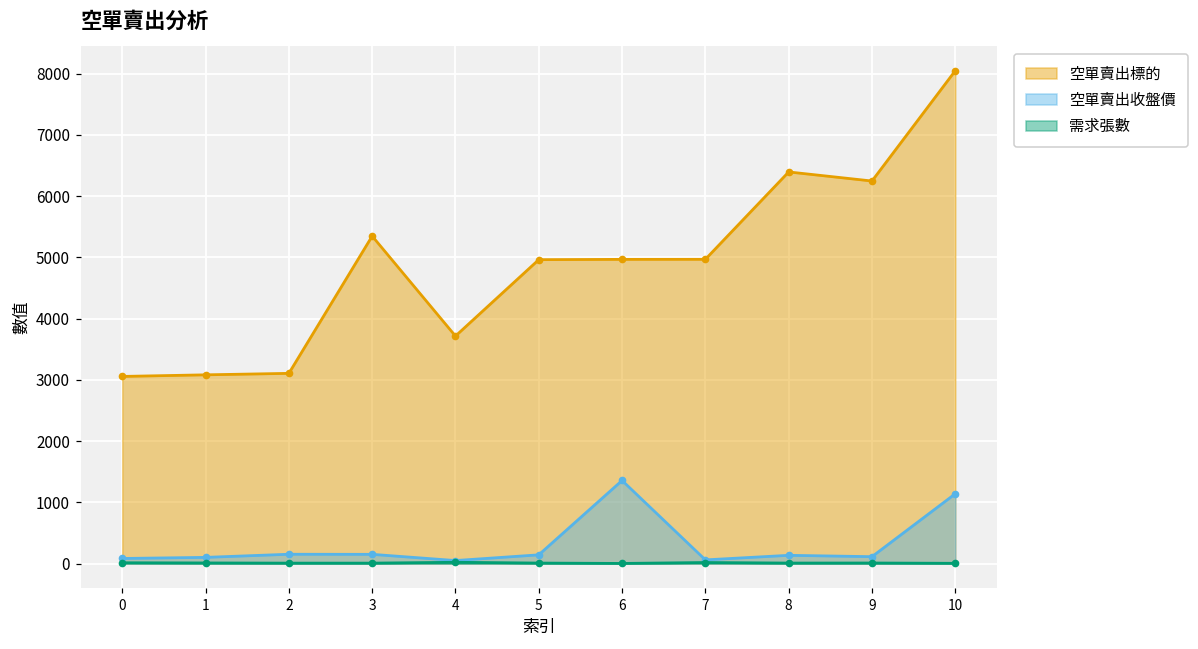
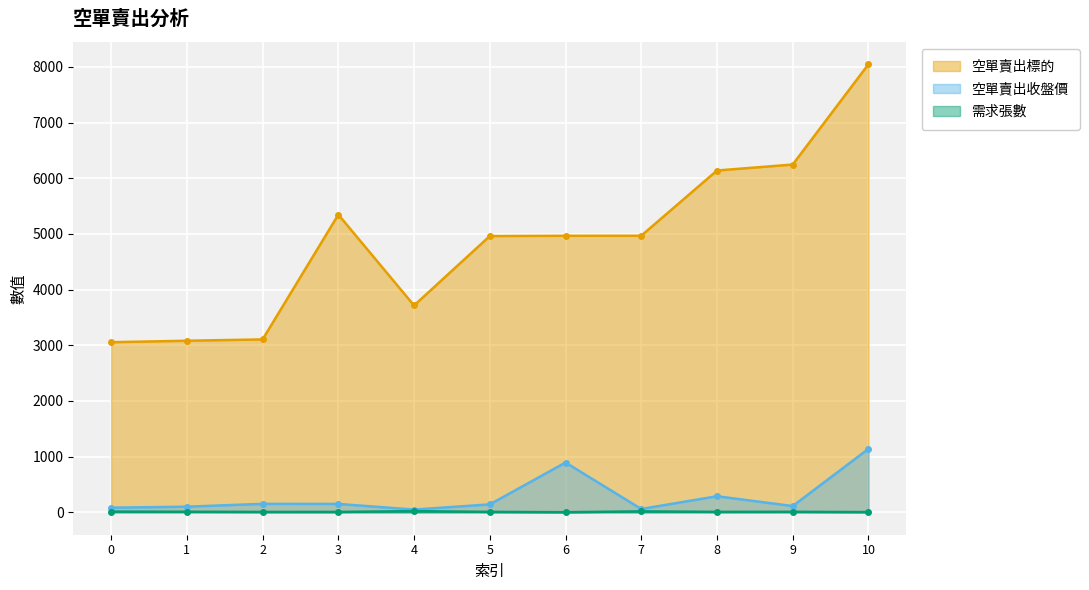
  {
    "空單賣出標的": {
      "0": 3100,
      "1": 3100,
      "2": 3100,
      "3": 5300,
      "4": 3700,
      "5": 5000,
      "6": 5000,
      "7": 5000,
-     "8": 6400,
+     "8": 6100,
      "9": 6200,
      "10": 8000
    },
    "空單賣出收盤價": {
      "0": 100,
      "1": 100,
      "2": 200,
      "3": 200,
      "5": 100,
-     "6": 1400,
-     "8": 100,
+     "6": 900,
+     "8": 300,
      "9": 100,
      "10": 1100
    },
    "需求張數": {
      "0": 0,
      "1": 0,
      "2": 0,
      "3": 0,
      "5": 0,
      "6": 0,
      "8": 0,
      "9": 0,
      "10": 0
    }
  }
